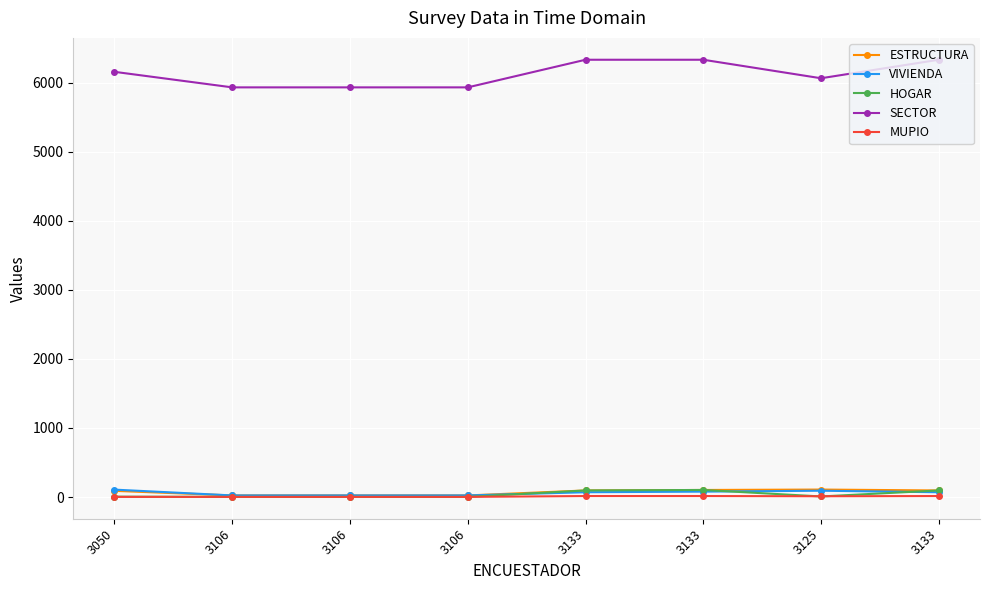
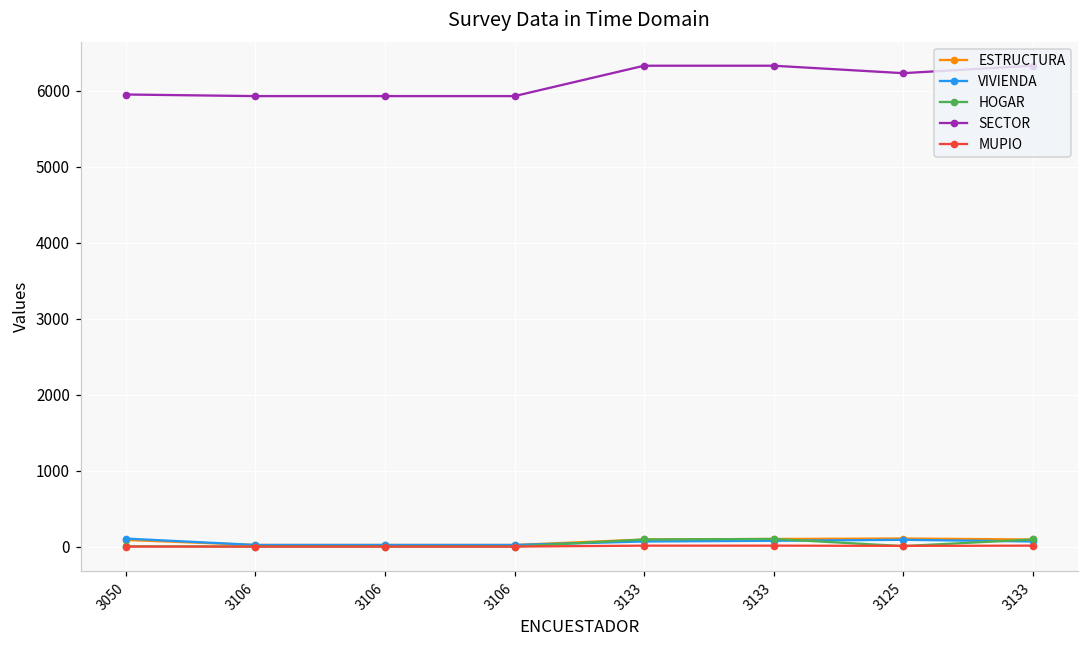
  {
    "SECTOR": {
-     "3050": 6200,
-     "3125": 6100
+     "3050": 6000,
+     "3125": 6200
    }
  }
